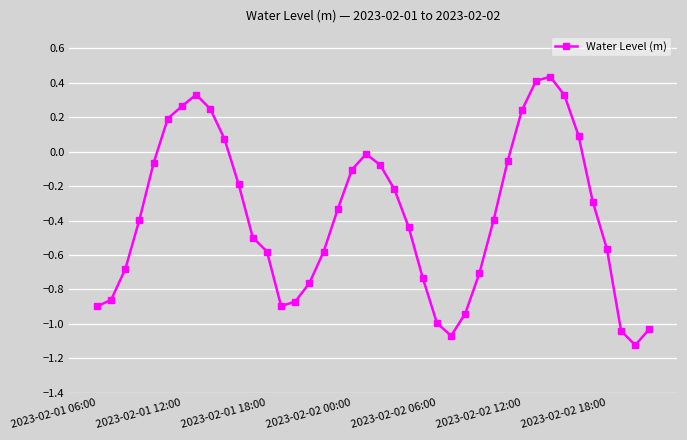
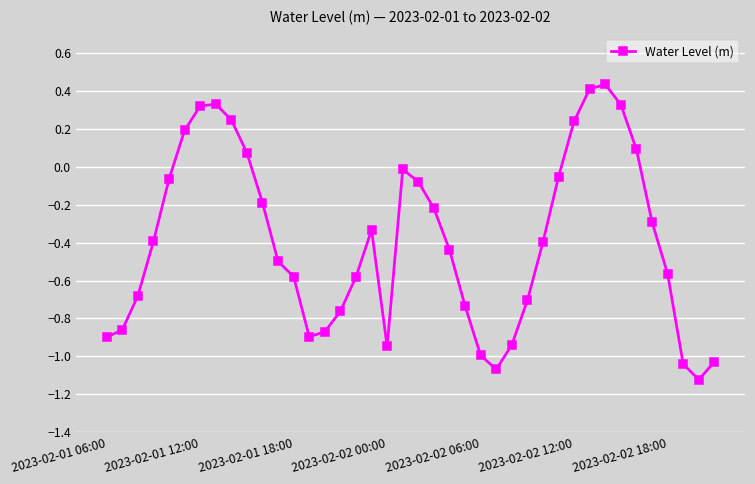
  {
    "2023-02-01 06:00": -0.90,
-   "2023-02-01 12:00": 0.26,
+   "2023-02-01 12:00": 0.32,
    "2023-02-01 18:00": -0.58,
-   "2023-02-02 00:00": -0.10,
+   "2023-02-02 00:00": -0.95,
    "2023-02-02 06:00": -0.99,
    "2023-02-02 12:00": 0.24,
    "2023-02-02 18:00": -0.56
  }
